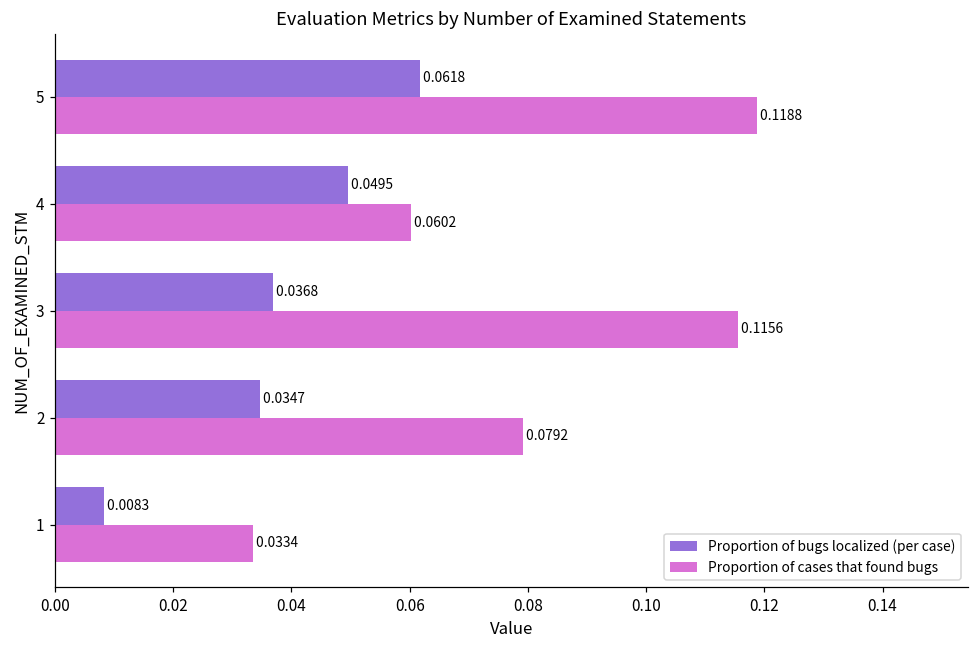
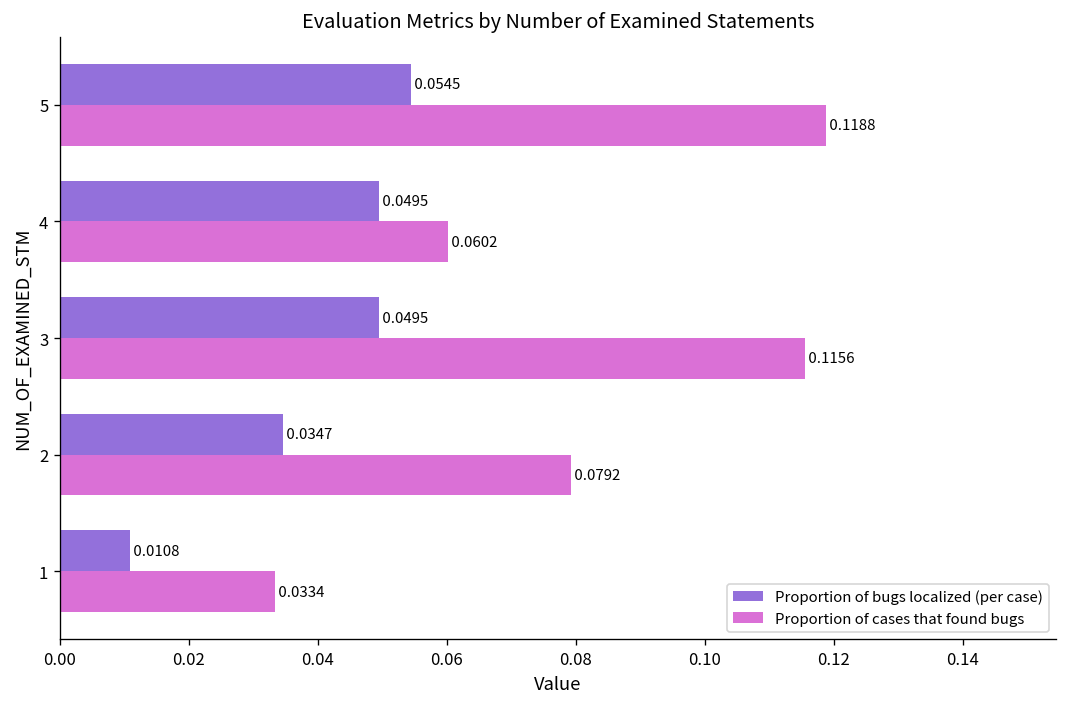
  {
    "Proportion of bugs localized (per case)": {
-     "5": 0.0618,
+     "5": 0.0545,
      "4": 0.0495,
-     "3": 0.0368,
+     "3": 0.0495,
      "2": 0.0347,
-     "1": 0.0083
+     "1": 0.0108
    },
    "Proportion of cases that found bugs": {
      "5": 0.1188,
      "4": 0.0602,
      "3": 0.1156,
      "2": 0.0792,
      "1": 0.0334
    }
  }
